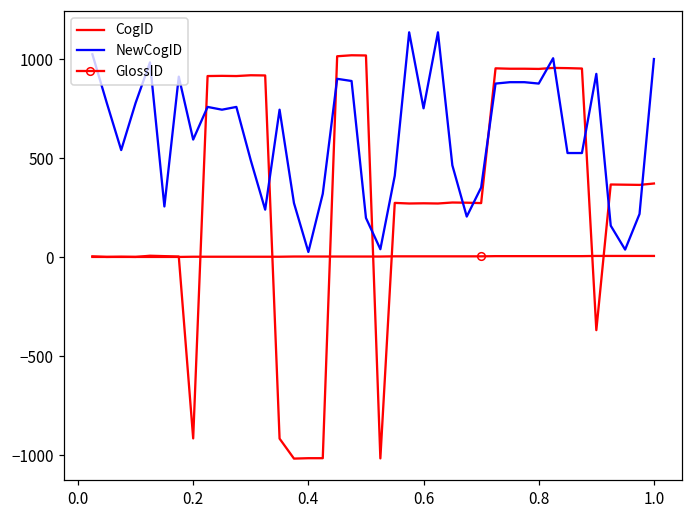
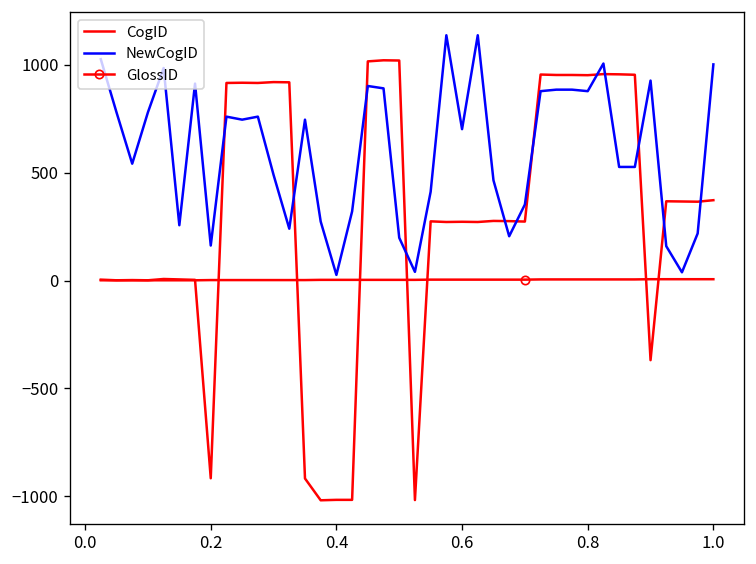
  {
    "NewCogID": {
-     "0.2": 590,
+     "0.2": 160,
      "0.4": 30,
-     "0.6": 750,
+     "0.6": 700,
      "0.8": 880,
      "1.0": 1000
    }
  }
